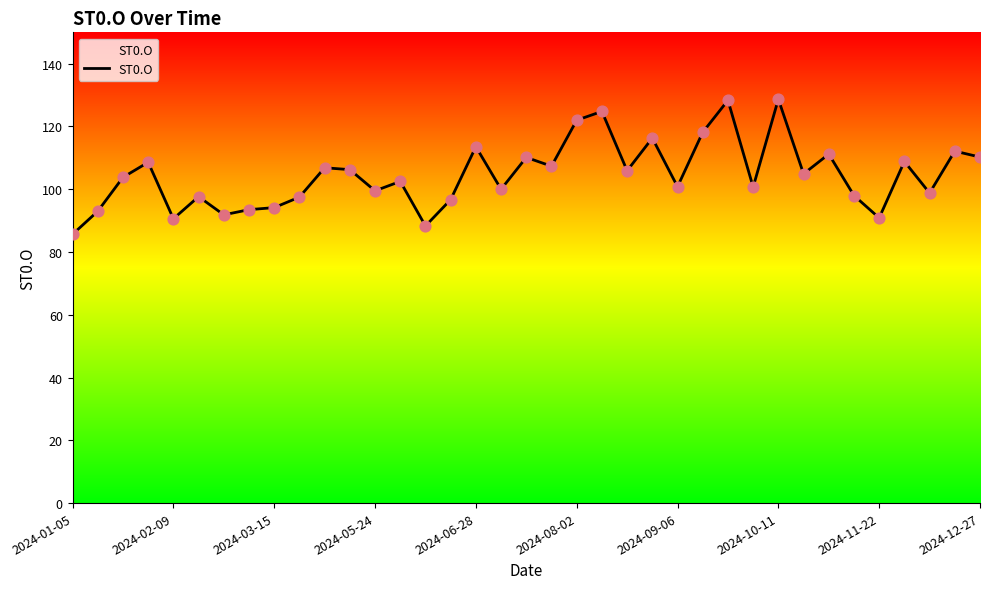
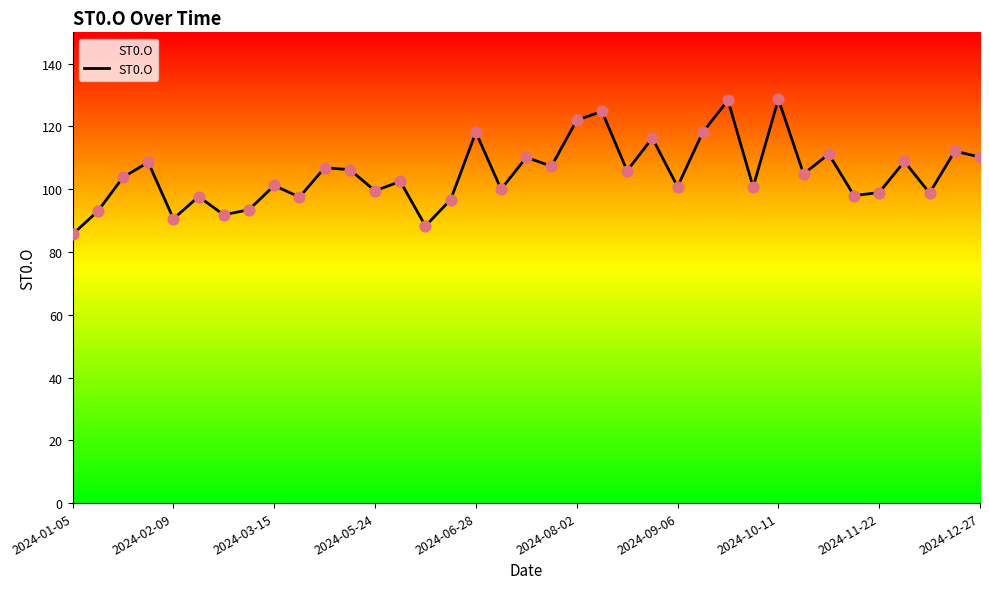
  {
    "2024-01-05": 86,
    "2024-02-09": 91,
-   "2024-03-15": 94,
+   "2024-03-15": 101,
    "2024-05-24": 100,
-   "2024-06-28": 114,
+   "2024-06-28": 118,
    "2024-08-02": 122,
    "2024-09-06": 101,
    "2024-10-11": 129,
-   "2024-11-22": 91,
+   "2024-11-22": 99,
    "2024-12-27": 110
  }
